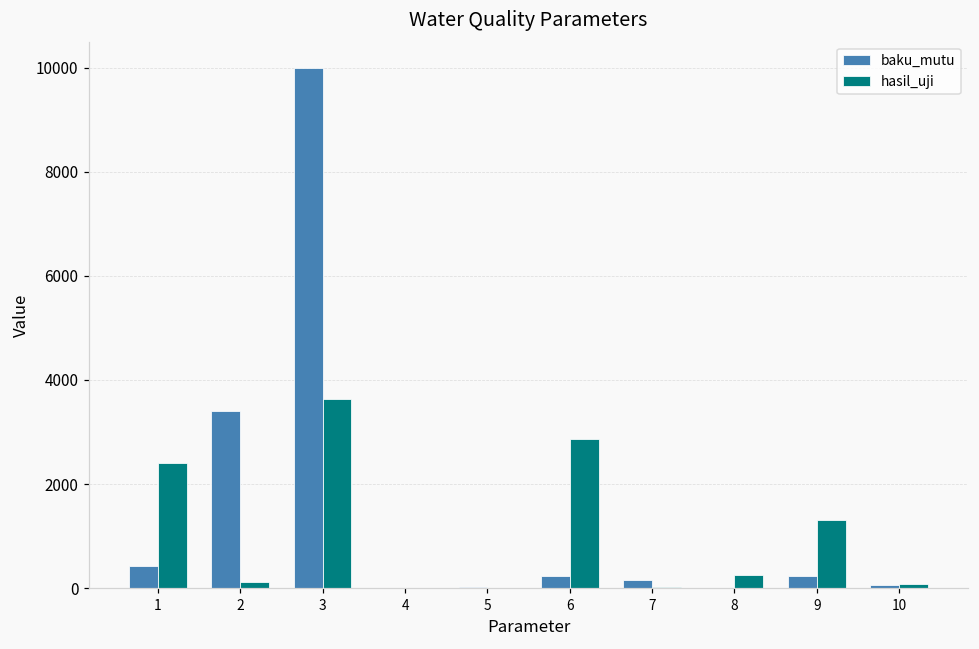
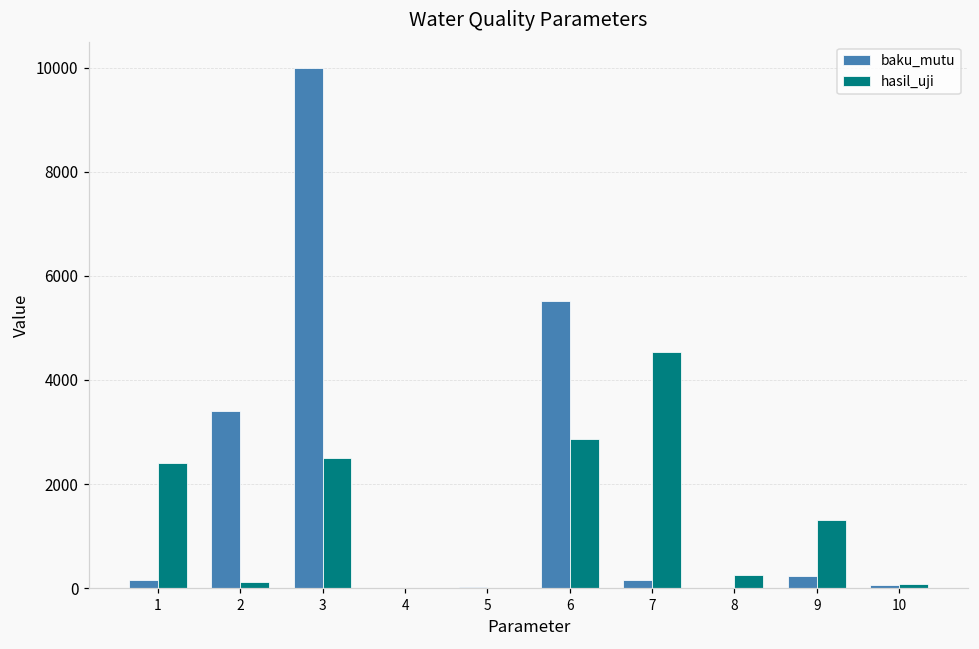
  {
    "baku_mutu": {
-     "1": 400,
+     "1": 200,
      "2": 3400,
      "3": 10000,
-     "6": 200,
+     "6": 5500,
      "7": 200,
      "9": 200,
      "10": 100
    },
    "hasil_uji": {
      "1": 2400,
      "2": 100,
-     "3": 3600,
+     "3": 2500,
      "6": 2900,
-     "7": 0,
+     "7": 4500,
      "8": 300,
      "9": 1300,
      "10": 100
    }
  }
